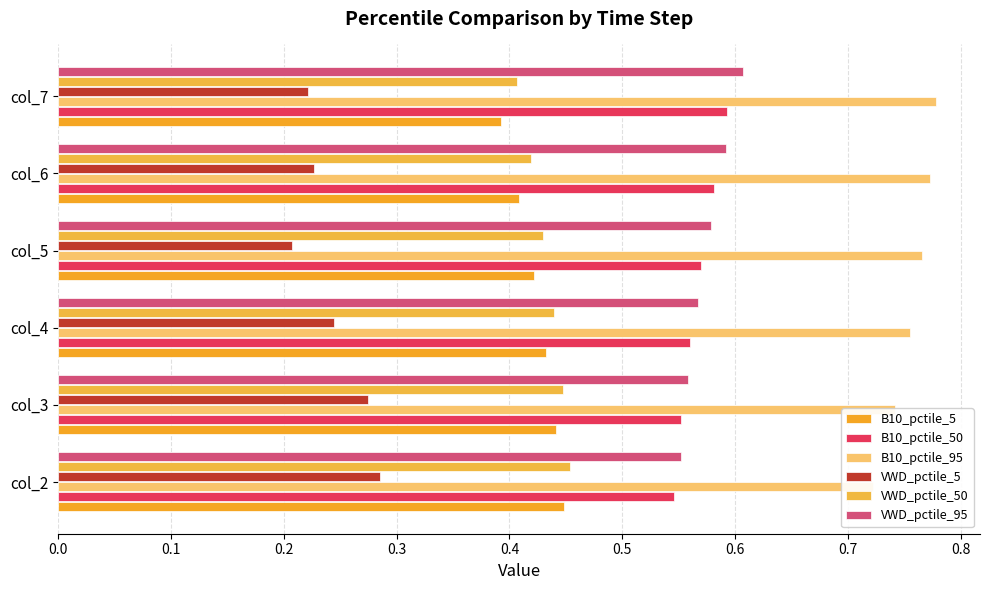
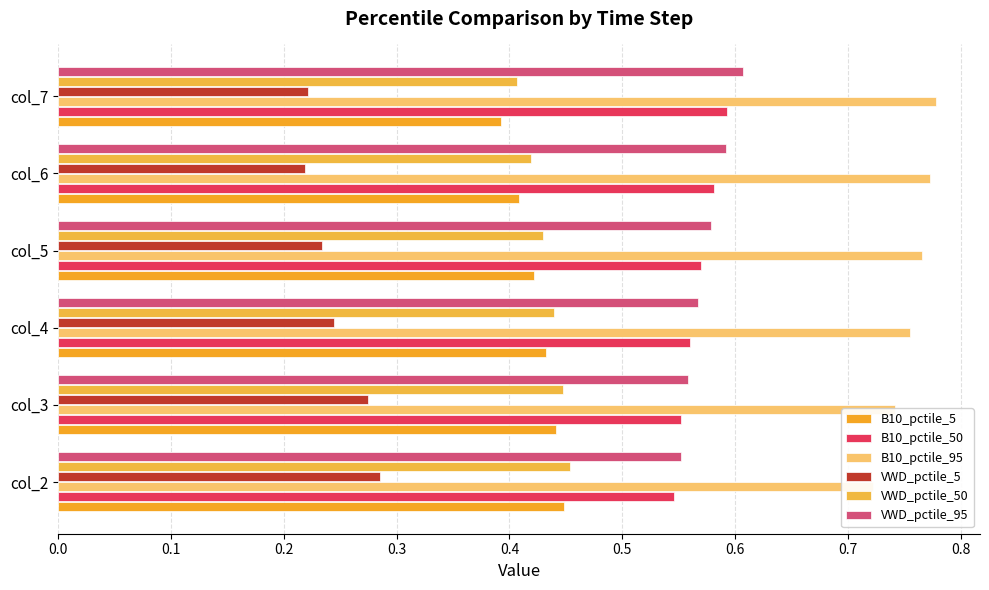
  {
    "VWD_pctile_5": {
      "col_7": 0.222,
-     "col_6": 0.227,
-     "col_5": 0.208,
+     "col_6": 0.219,
+     "col_5": 0.234,
      "col_4": 0.245,
      "col_3": 0.275,
      "col_2": 0.285
    }
  }
